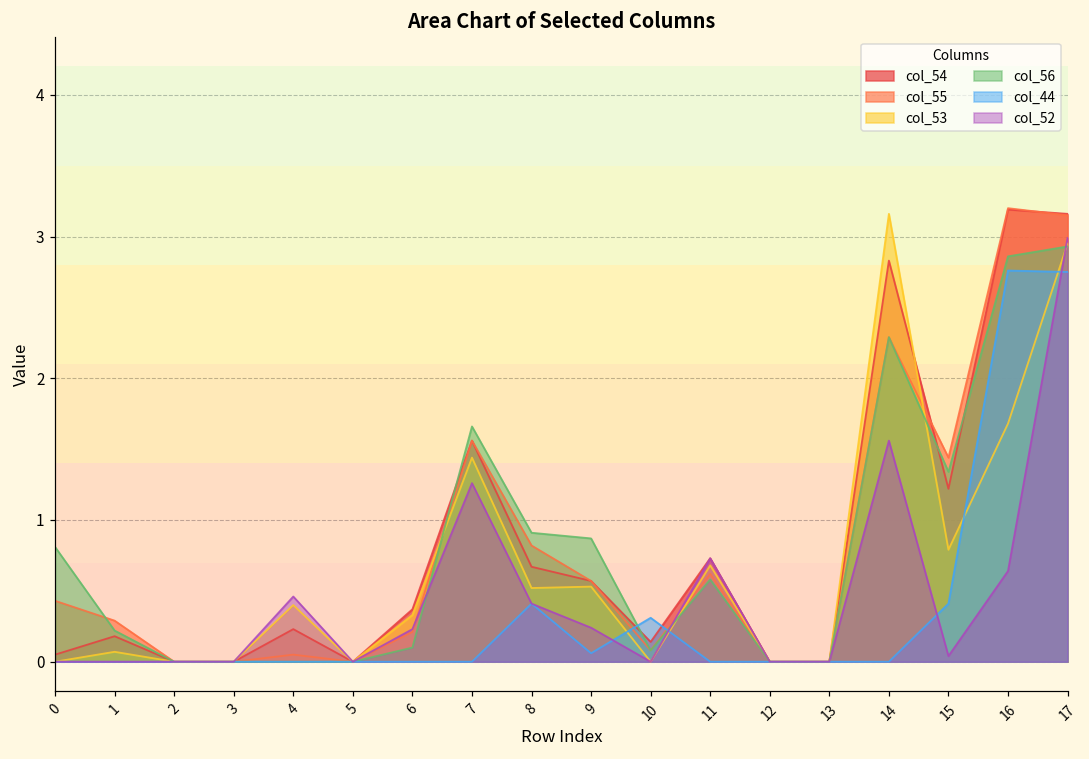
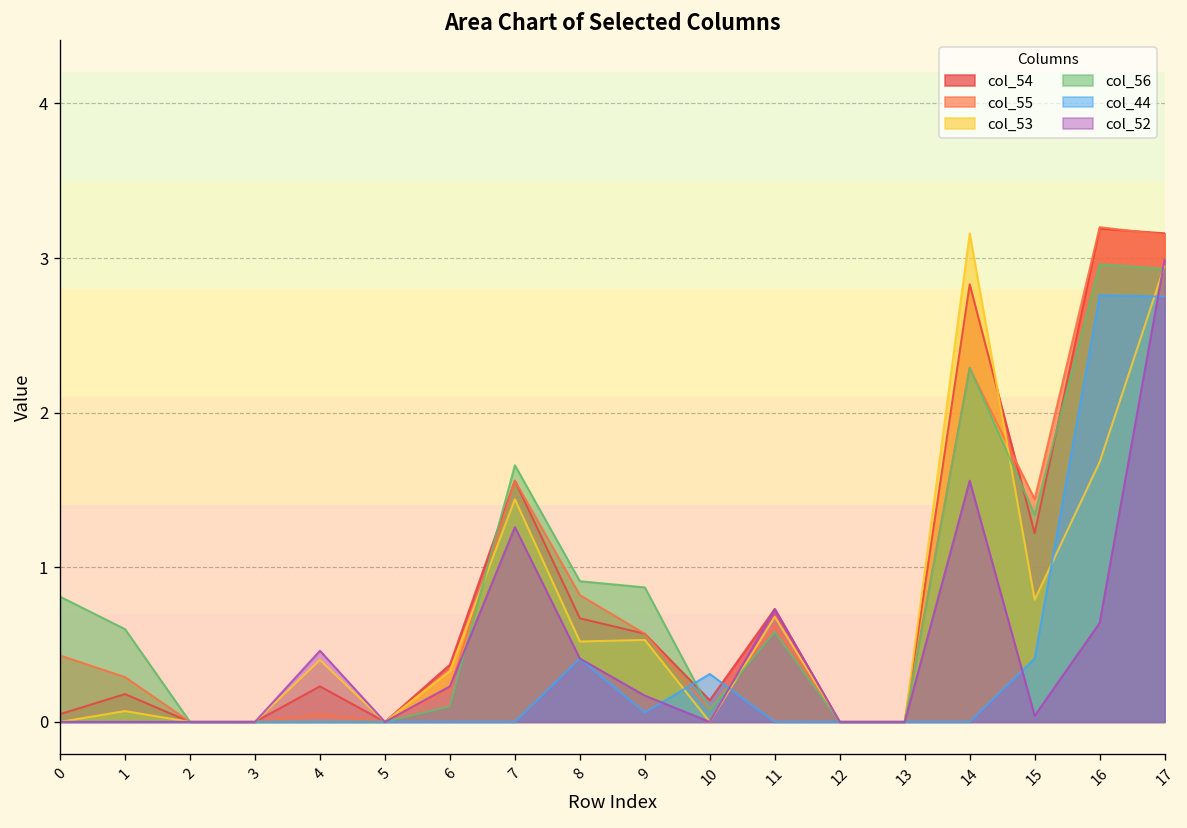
  {
    "col_53": {
      "1": 0.07,
      "4": 0.40,
      "6": 0.33,
      "7": 1.44,
      "8": 0.52,
      "9": 0.53,
      "11": 0.68,
      "14": 3.16,
      "15": 0.79,
      "16": 1.68
    },
    "col_56": {
      "0": 0.81,
-     "1": 0.22,
+     "1": 0.60,
      "6": 0.10,
      "7": 1.66,
      "8": 0.91,
      "9": 0.87,
      "11": 0.58,
      "15": 1.34,
-     "16": 2.86
+     "16": 2.96
    },
    "col_44": {
      "6": 0.00,
      "7": 0.00,
      "9": 0.06,
      "10": 0.31,
      "11": 0.00,
      "14": 0.00,
      "15": 0.41,
      "16": 2.76,
      "17": 2.75
    },
    "col_52": {
      "4": 0.46,
      "6": 0.23,
      "7": 1.26,
-     "9": 0.24,
+     "9": 0.17,
      "14": 1.56,
      "15": 0.04,
      "16": 0.64,
      "17": 2.99
    }
  }
